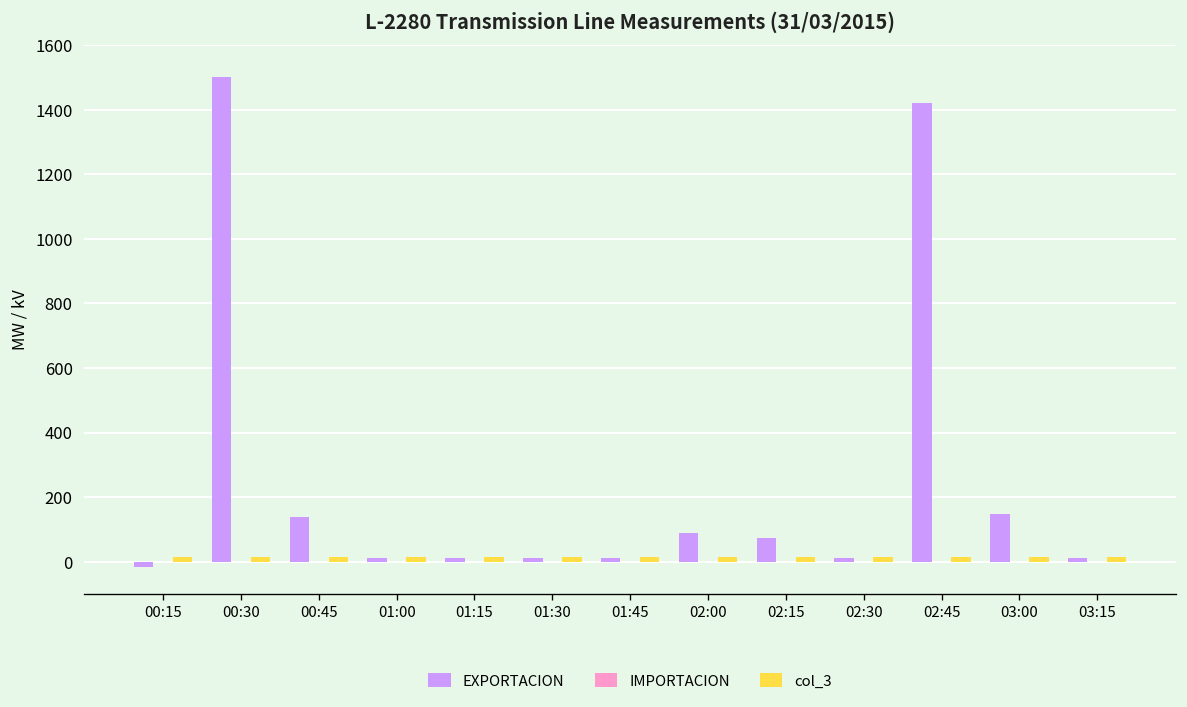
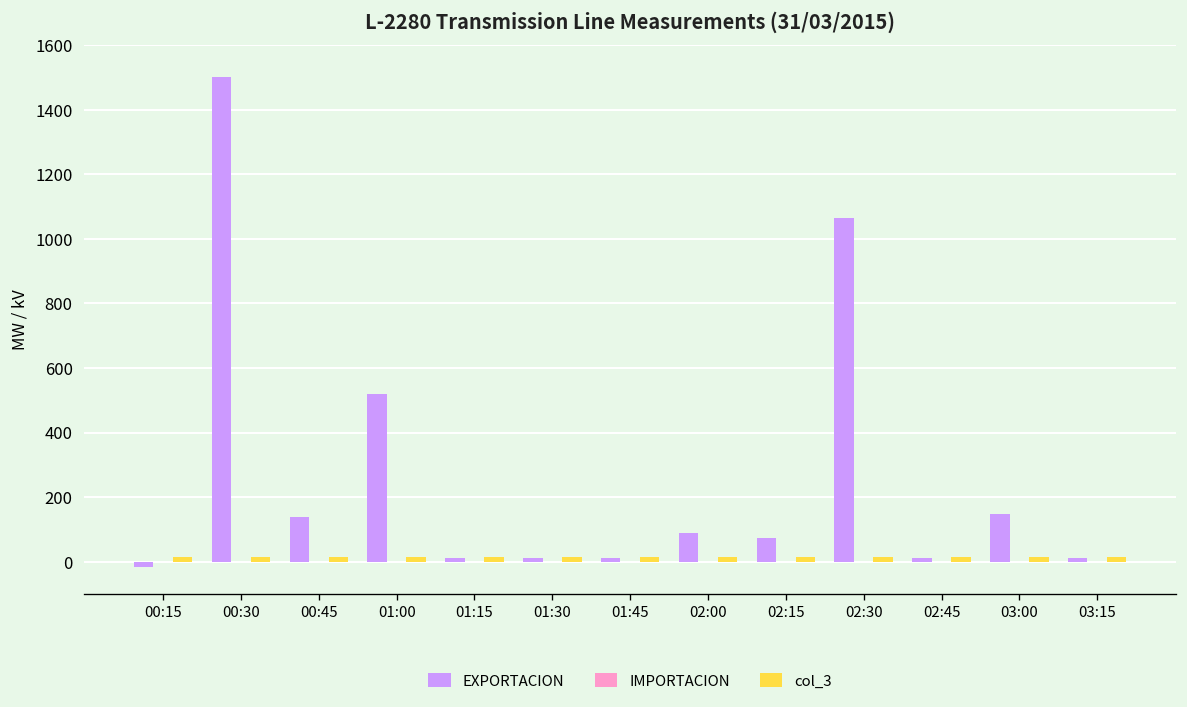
  {
    "EXPORTACION": {
      "00:15": -20,
      "00:30": 1500,
      "00:45": 140,
-     "01:00": 10,
+     "01:00": 520,
      "01:15": 10,
      "01:30": 10,
      "01:45": 10,
      "02:00": 90,
      "02:15": 70,
-     "02:30": 10,
-     "02:45": 1420,
+     "02:30": 1070,
+     "02:45": 10,
      "03:00": 150,
      "03:15": 10
    },
    "IMPORTACION": {
      "00:15": 0,
      "00:30": 0,
      "00:45": 0,
      "01:00": 0,
      "01:15": 0,
      "01:30": 0,
      "01:45": 0,
      "02:00": 0,
      "02:15": 0,
      "02:30": 0,
      "02:45": 0,
      "03:00": 0,
      "03:15": 0
    },
    "col_3": {
      "00:15": 10,
      "00:30": 10,
      "00:45": 10,
      "01:00": 10,
      "01:15": 10,
      "01:30": 10,
      "01:45": 10,
      "02:00": 10,
      "02:15": 10,
      "02:30": 10,
      "02:45": 10,
      "03:00": 10,
      "03:15": 10
    }
  }
